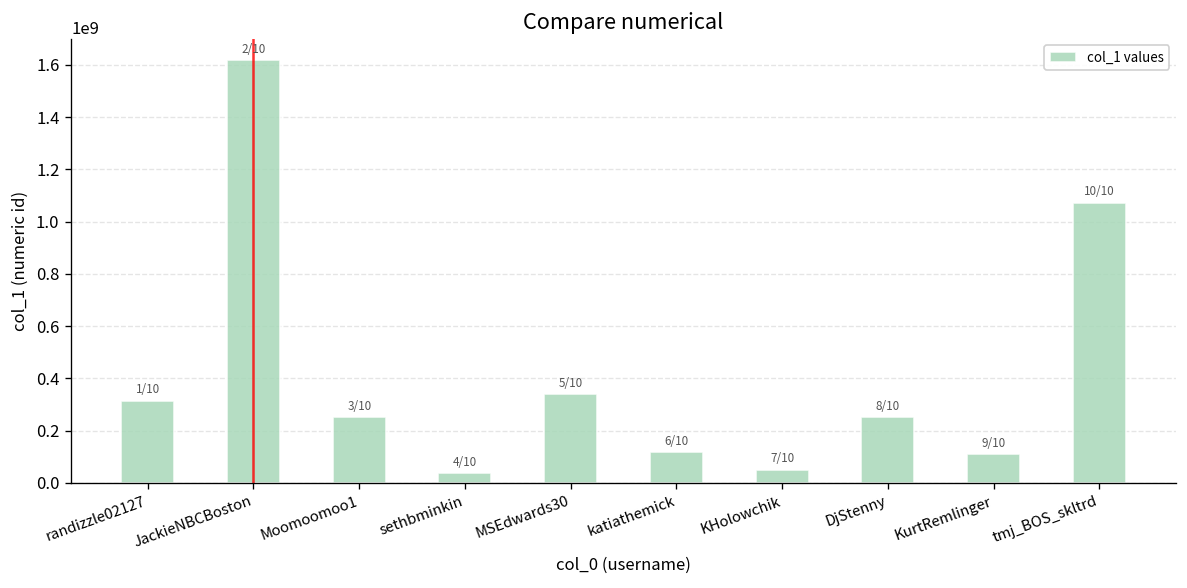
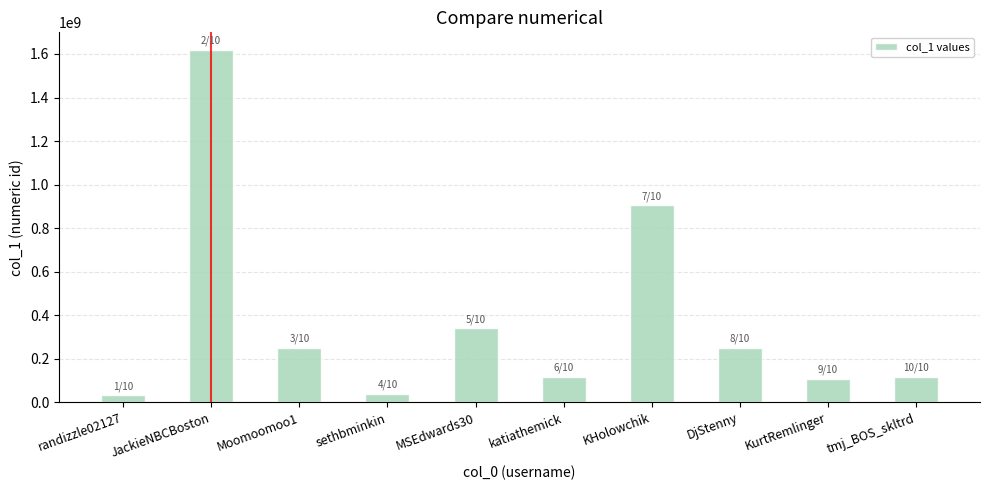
  {
-   "randizzle02127": 310000000,
-   "KHolowchik": 50000000,
-   "tmj_BOS_skltrd": 1070000000
+   "randizzle02127": 30000000,
+   "KHolowchik": 910000000,
+   "tmj_BOS_skltrd": 120000000
  }
